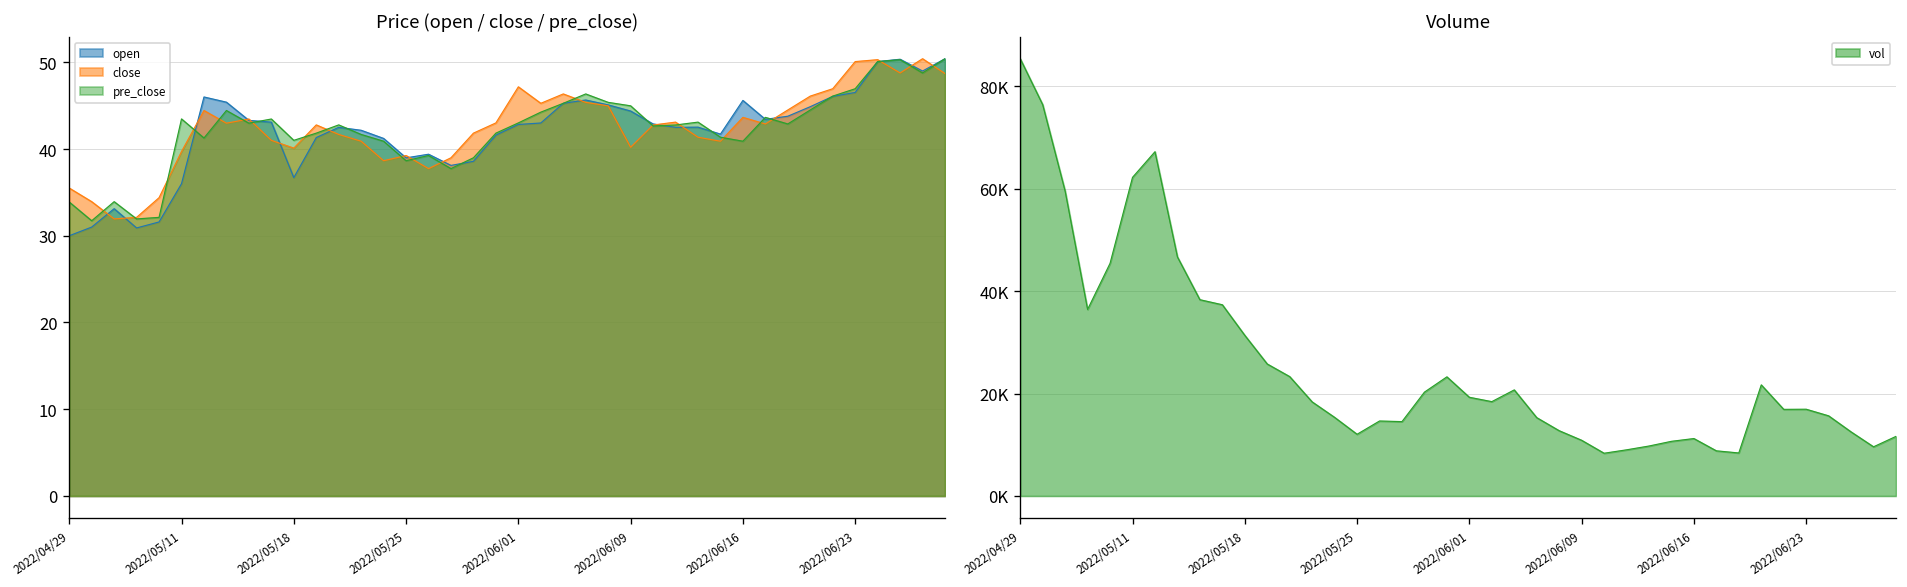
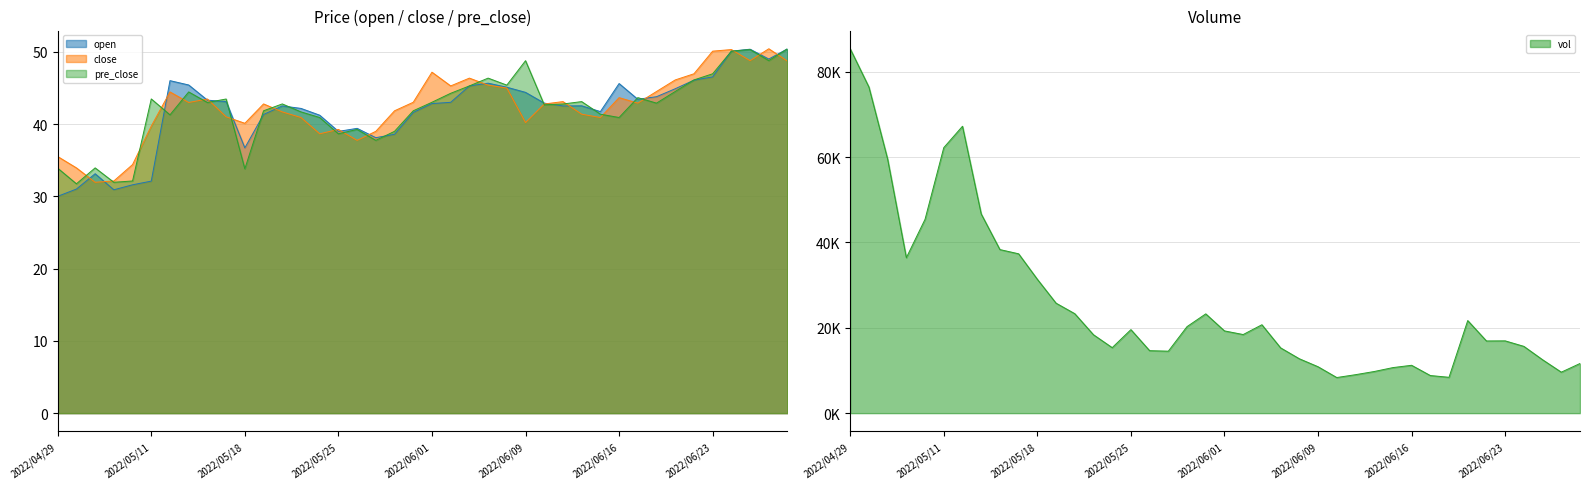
  {
    "Price (open / close / pre_close)": {
      "open": {
        "2022/04/29": 30,
-       "2022/05/11": 36,
+       "2022/05/11": 32,
        "2022/05/18": 37,
        "2022/06/09": 44,
        "2022/06/16": 46,
        "2022/06/23": 47
      },
      "close": {
        "2022/04/29": 36,
        "2022/05/11": 40,
        "2022/05/18": 40,
        "2022/06/01": 47,
        "2022/06/09": 40,
        "2022/06/16": 44,
        "2022/06/23": 50
      },
      "pre_close": {
        "2022/04/29": 34,
        "2022/05/11": 43,
-       "2022/05/18": 41,
-       "2022/06/09": 45,
+       "2022/05/18": 34,
+       "2022/06/09": 49,
        "2022/06/16": 41,
        "2022/06/23": 47
      }
    },
    "Volume": {
      "2022/04/29": 85000,
      "2022/05/11": 62000,
      "2022/05/18": 31000,
-     "2022/05/25": 12000,
+     "2022/05/25": 20000,
      "2022/06/01": 19000,
      "2022/06/09": 11000,
      "2022/06/16": 11000,
      "2022/06/23": 17000
    }
  }
